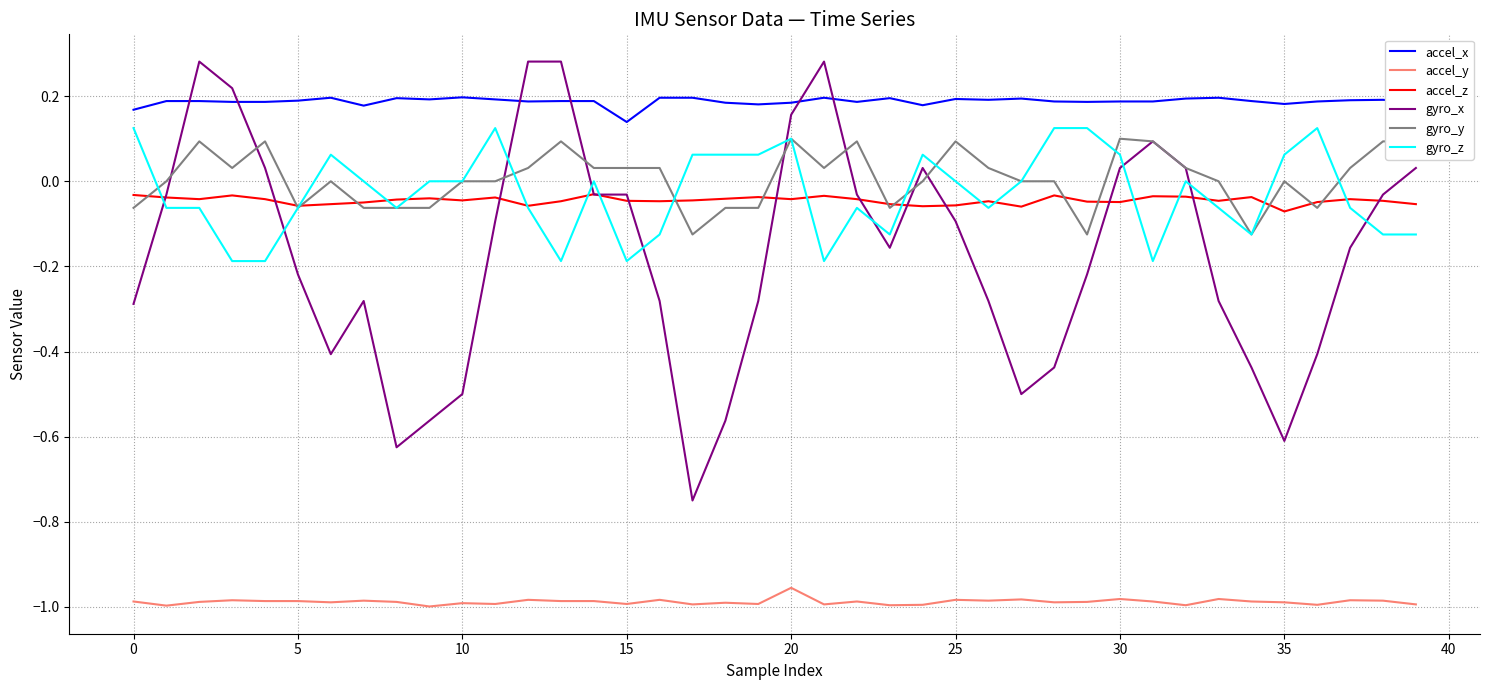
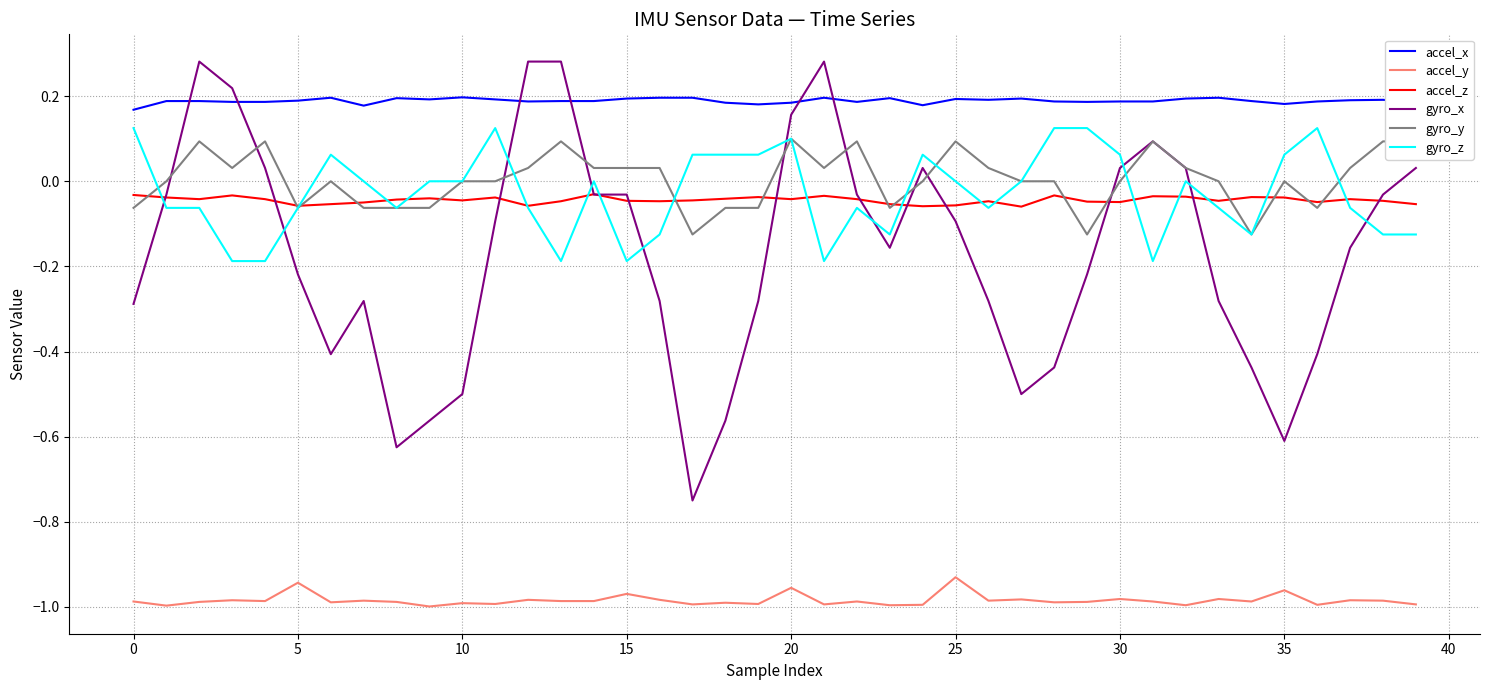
  {
    "accel_x": {
      "0": 0.17,
      "5": 0.19,
      "10": 0.20,
-     "15": 0.14,
+     "15": 0.19,
      "20": 0.18,
      "25": 0.19,
      "30": 0.19,
      "35": 0.18
    },
    "accel_y": {
      "0": -0.99,
-     "5": -0.99,
+     "5": -0.94,
      "10": -0.99,
-     "15": -0.99,
+     "15": -0.97,
      "20": -0.96,
-     "25": -0.98,
+     "25": -0.93,
      "30": -0.98,
-     "35": -0.99
+     "35": -0.96
    },
    "accel_z": {
      "0": -0.03,
      "10": -0.04,
      "15": -0.05,
      "20": -0.04,
      "25": -0.06,
      "30": -0.05,
-     "35": -0.07
+     "35": -0.04
    },
    "gyro_x": {
      "0": -0.29,
      "5": -0.22,
      "10": -0.50,
      "15": -0.03,
      "20": 0.16,
      "25": -0.09,
      "30": 0.03,
      "35": -0.61
    },
    "gyro_y": {
      "0": -0.06,
      "15": 0.03,
      "25": 0.09,
-     "30": 0.1,
+     "30": 0.0,
      "35": 0.0
    },
    "gyro_z": {
      "0": 0.13,
      "15": -0.19,
      "25": 0.00,
      "30": 0.06,
      "35": 0.06
    }
  }
